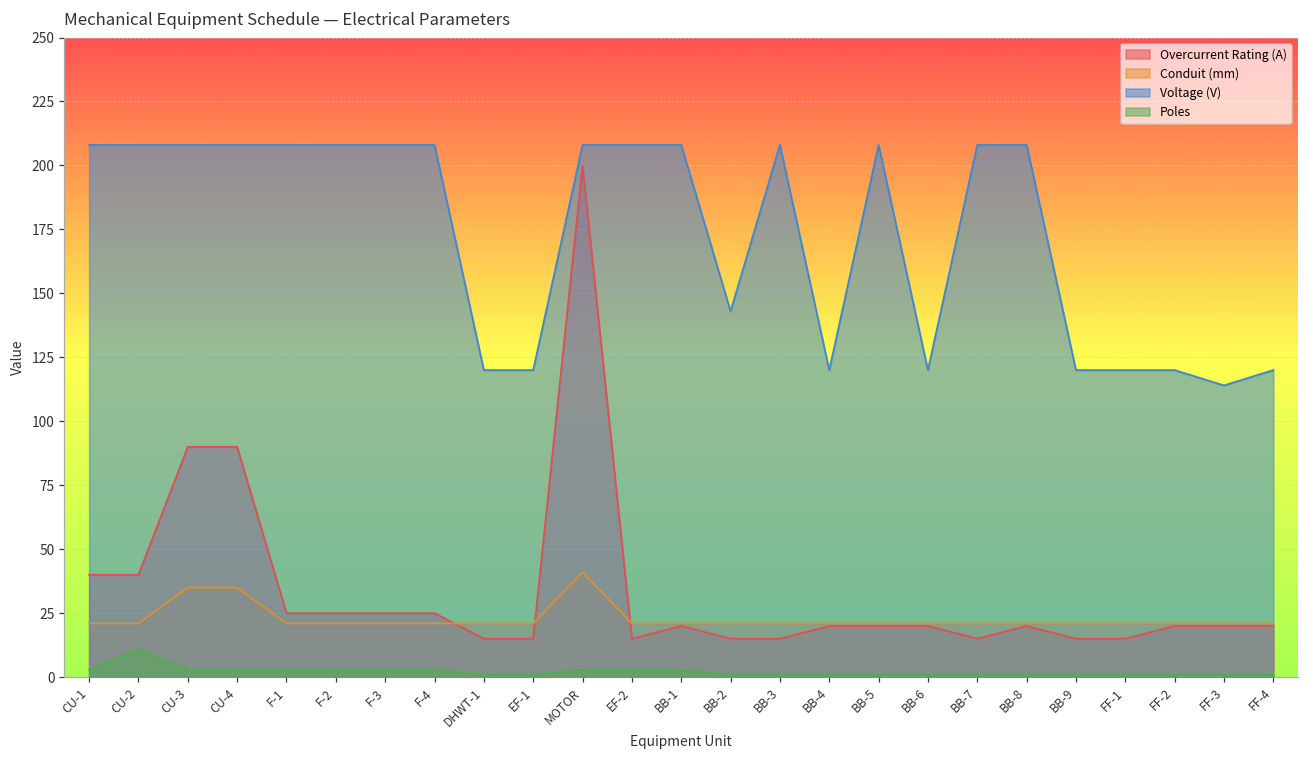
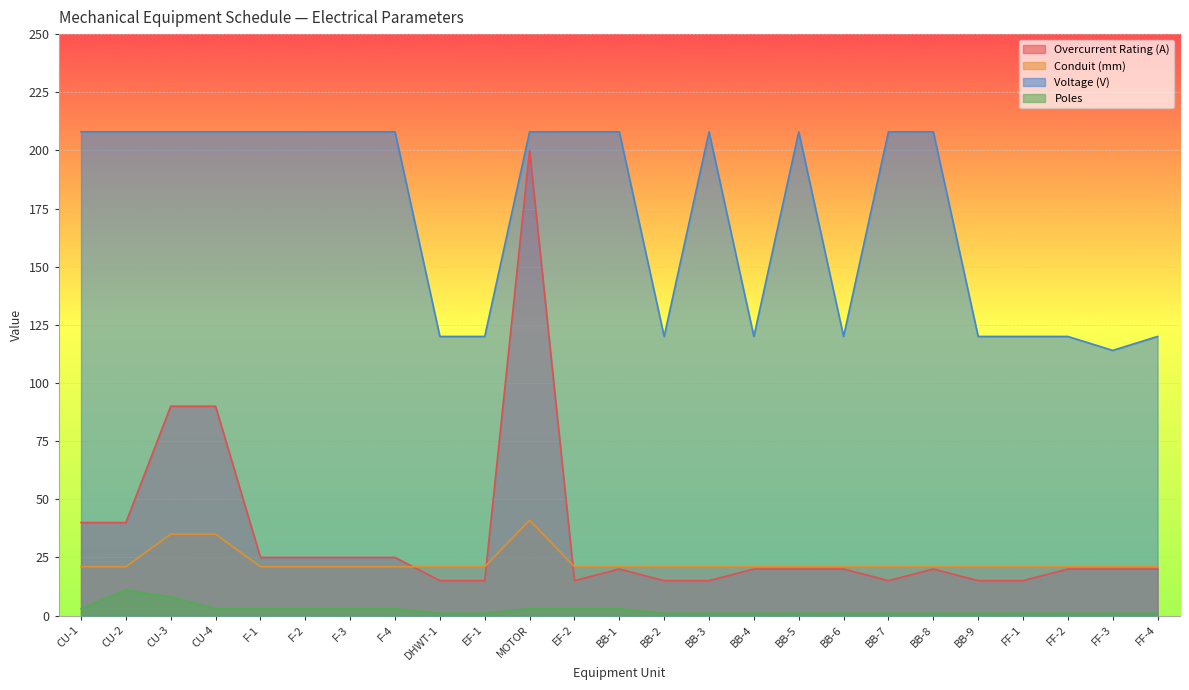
  {
    "Voltage (V)": {
      "CU-1": 208,
      "CU-2": 208,
      "CU-3": 208,
      "CU-4": 208,
      "F-1": 208,
      "F-2": 208,
      "F-3": 208,
      "F-4": 208,
      "DHWT-1": 120,
      "EF-1": 120,
      "MOTOR": 208,
      "EF-2": 208,
      "BB-1": 208,
-     "BB-2": 143,
+     "BB-2": 120,
      "BB-3": 208,
      "BB-4": 120,
      "BB-5": 208,
      "BB-6": 120,
      "BB-7": 208,
      "BB-8": 208,
      "BB-9": 120,
      "FF-1": 120,
      "FF-2": 120,
      "FF-3": 114,
      "FF-4": 120
    },
    "Poles": {
      "CU-1": 3,
      "CU-2": 11,
-     "CU-3": 3,
+     "CU-3": 8,
      "CU-4": 3,
      "F-1": 3,
      "F-2": 3,
      "F-3": 3,
      "F-4": 3,
      "DHWT-1": 1,
      "EF-1": 1,
      "MOTOR": 3,
      "EF-2": 3,
      "BB-1": 3,
      "BB-2": 1,
      "BB-3": 1,
      "BB-4": 1,
      "BB-5": 1,
      "BB-6": 1,
      "BB-7": 1,
      "BB-8": 1,
      "BB-9": 1,
      "FF-1": 1,
      "FF-2": 1,
      "FF-3": 1,
      "FF-4": 1
    }
  }
